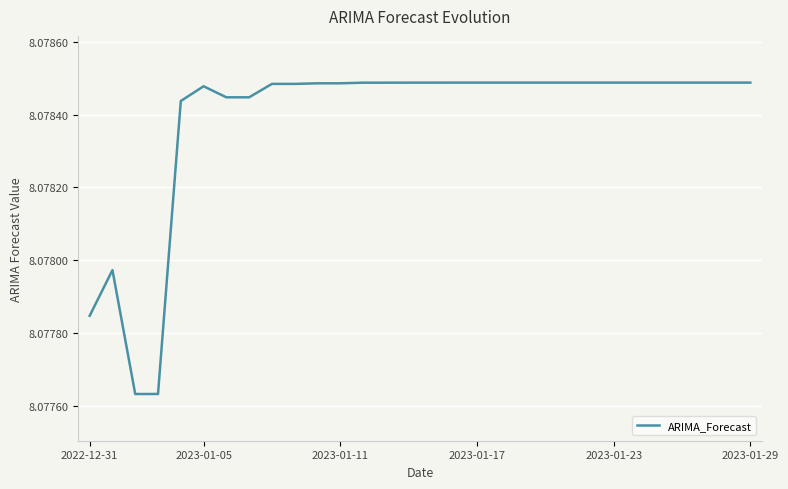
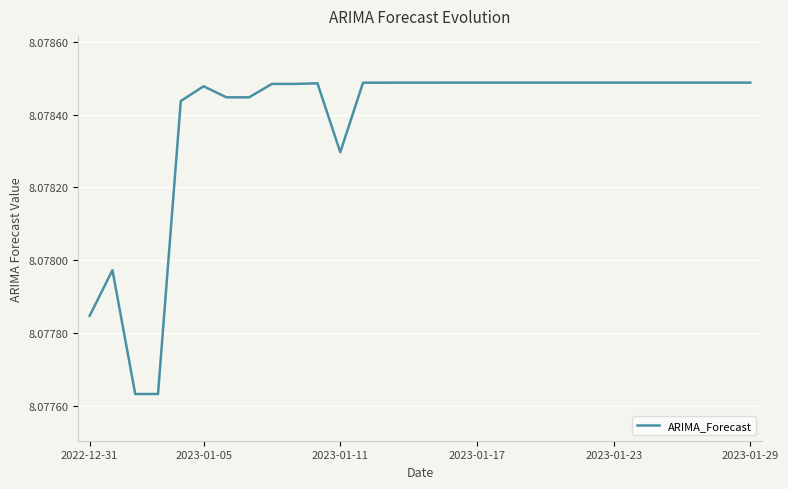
  {
    "2022-12-31": 8.07785,
    "2023-01-05": 8.07848,
-   "2023-01-11": 8.07849,
+   "2023-01-11": 8.07830,
    "2023-01-17": 8.07849,
    "2023-01-23": 8.07849,
    "2023-01-29": 8.07849
  }
